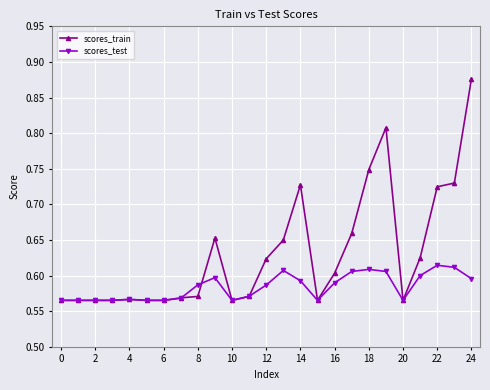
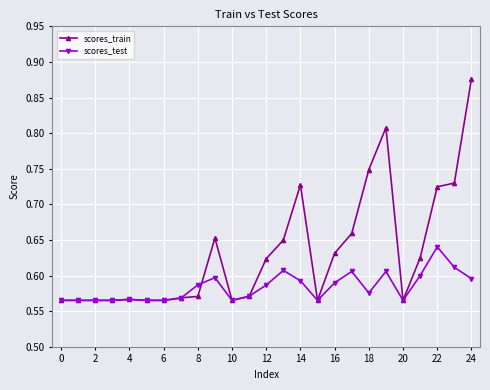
  {
    "scores_train": {
      "8": 0.57,
      "12": 0.62,
      "14": 0.73,
-     "16": 0.60,
+     "16": 0.63,
      "18": 0.75,
      "22": 0.72,
      "24": 0.88
    },
    "scores_test": {
      "8": 0.59,
      "12": 0.59,
      "14": 0.59,
      "16": 0.59,
-     "18": 0.61,
-     "22": 0.61,
+     "18": 0.58,
+     "22": 0.64,
      "24": 0.60
    }
  }
